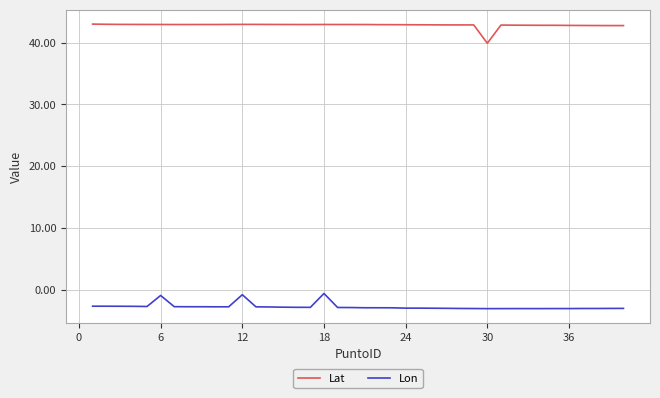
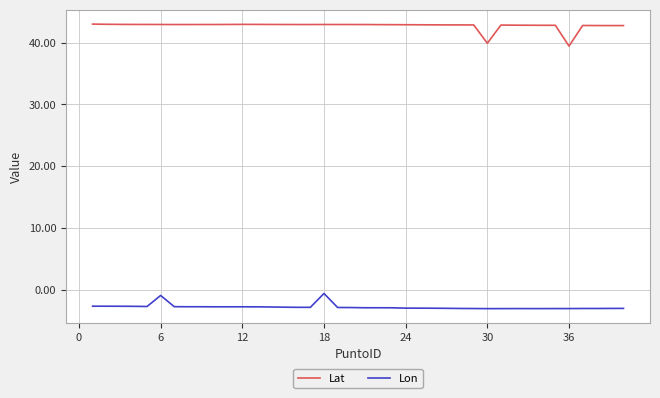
  {
    "Lat": {
      "6": 43,
      "12": 43,
      "18": 43,
      "24": 43,
      "30": 40,
-     "36": 43
+     "36": 39
    },
    "Lon": {
      "6": -1,
-     "12": -1,
+     "12": -3,
      "18": -1,
      "24": -3,
      "30": -3,
      "36": -3
    }
  }
